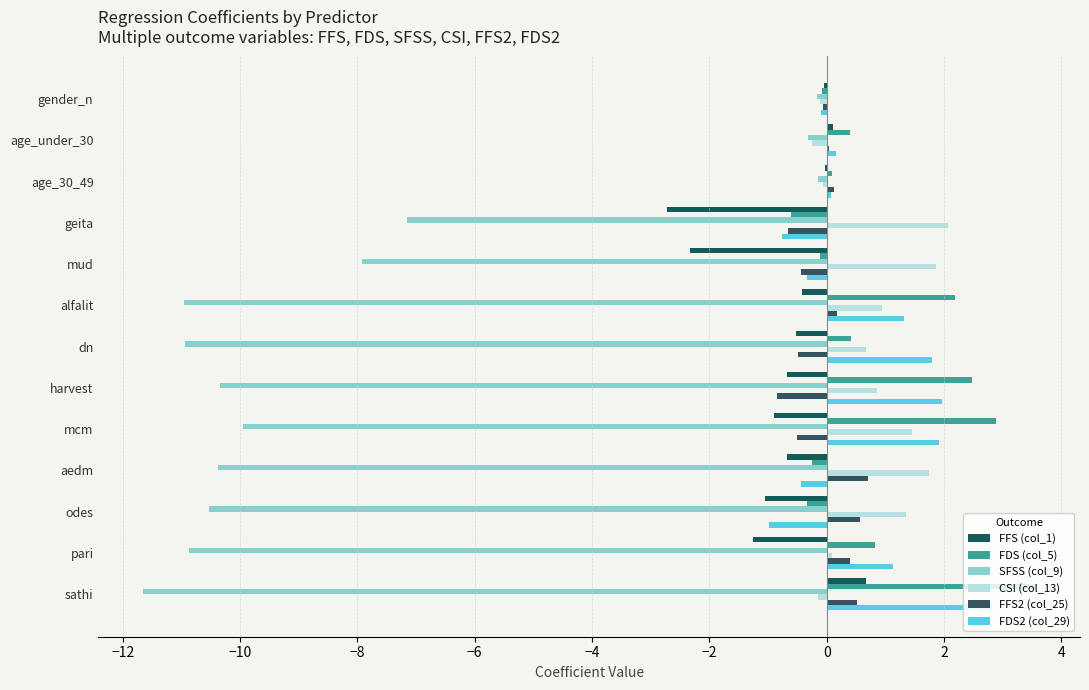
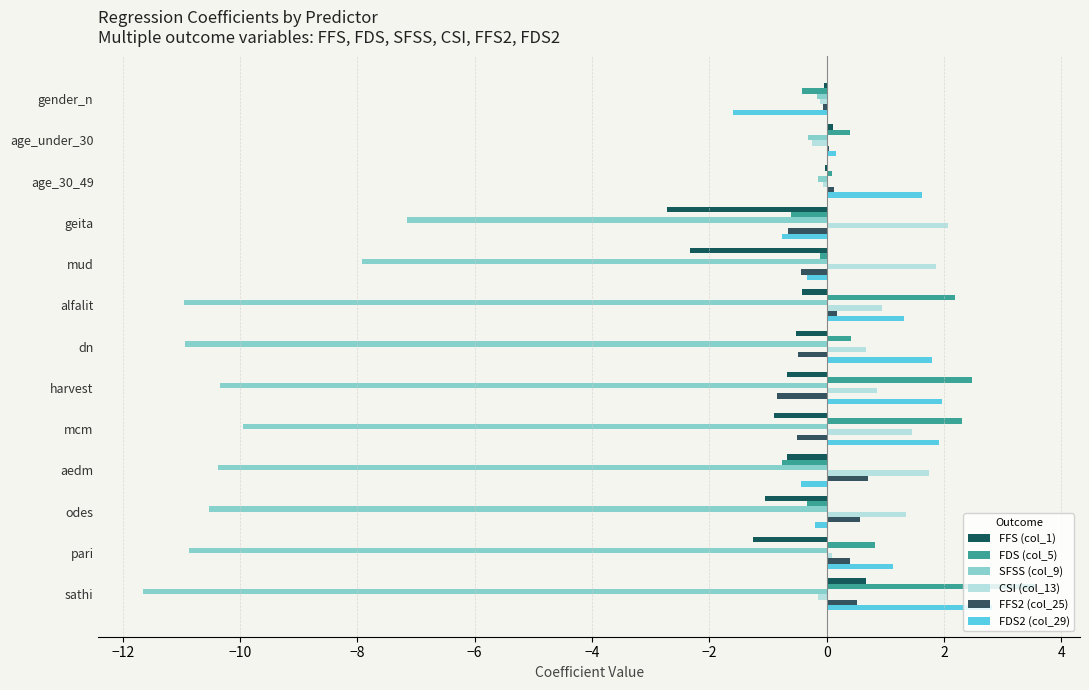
  {
    "FDS (col_5)": {
-     "gender_n": -0.1,
+     "gender_n": -0.4,
      "age_under_30": 0.4,
      "age_30_49": 0.1,
      "geita": -0.6,
      "mud": -0.1,
      "alfalit": 2.2,
      "dn": 0.4,
      "harvest": 2.5,
-     "mcm": 2.9,
-     "aedm": -0.2,
+     "mcm": 2.3,
+     "aedm": -0.8,
      "odes": -0.3,
      "pari": 0.8
    },
    "FDS2 (col_29)": {
-     "gender_n": -0.1,
+     "gender_n": -1.6,
      "age_under_30": 0.2,
-     "age_30_49": 0.1,
+     "age_30_49": 1.6,
      "geita": -0.8,
      "mud": -0.3,
      "alfalit": 1.3,
      "dn": 1.8,
      "harvest": 2.0,
      "mcm": 1.9,
      "aedm": -0.4,
-     "odes": -1.0,
+     "odes": -0.2,
      "pari": 1.1
    }
  }
